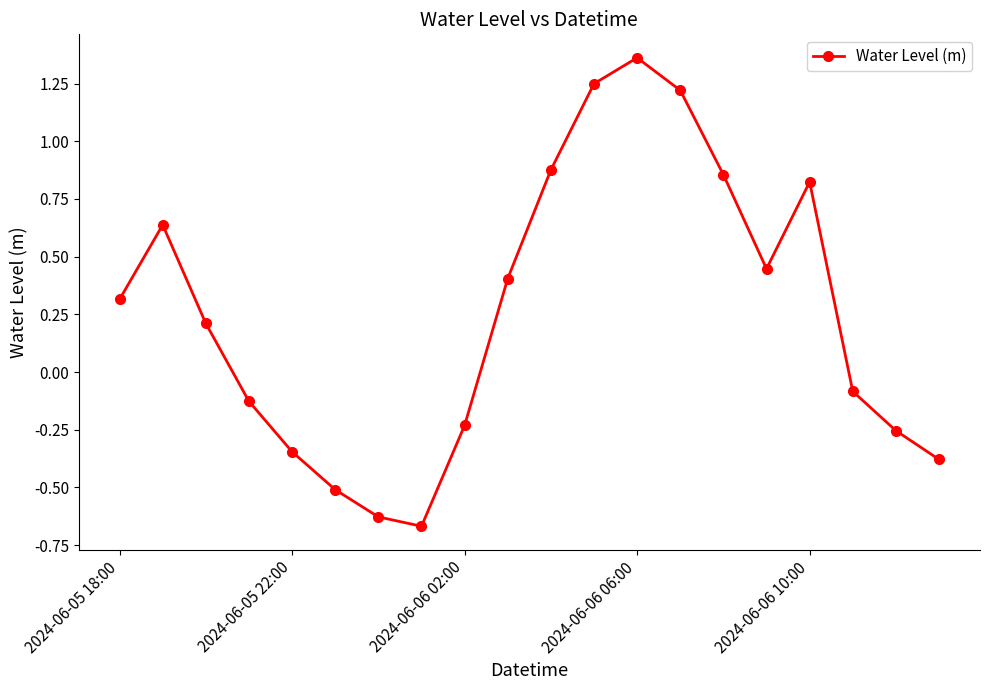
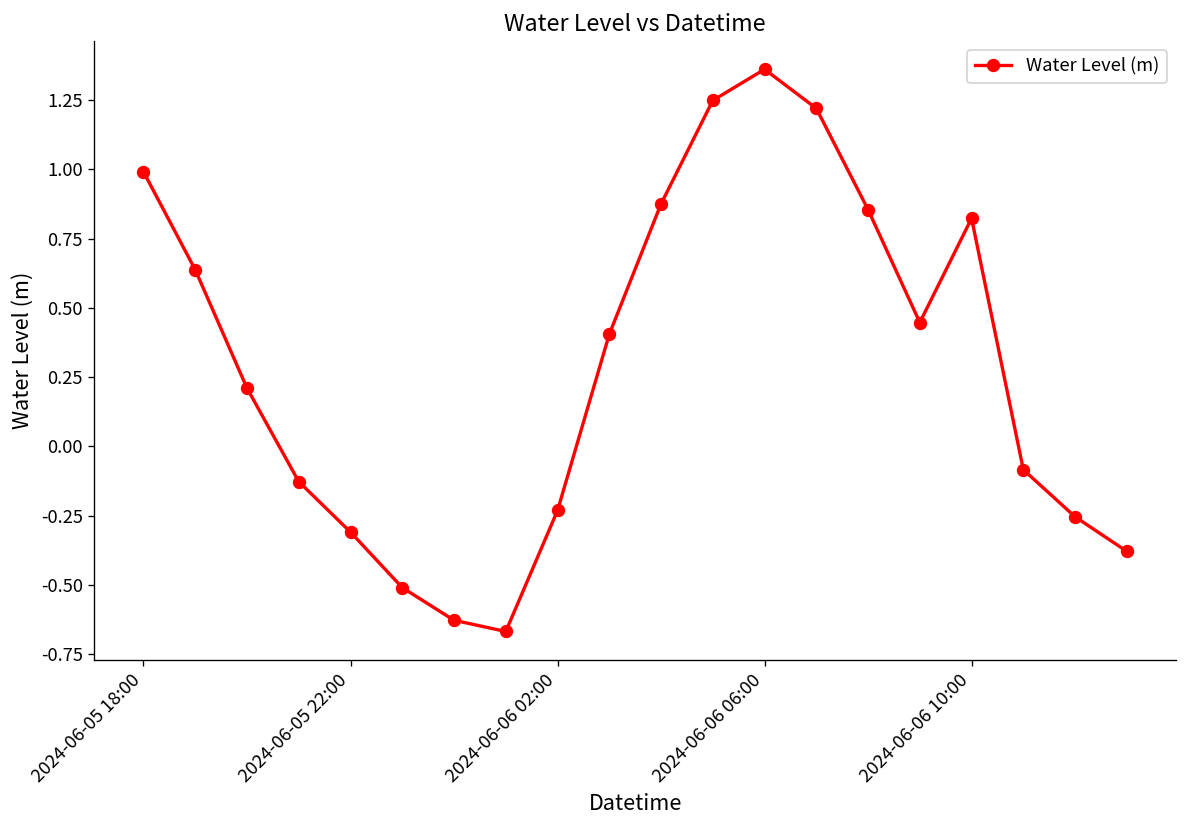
  {
-   "2024-06-05 18:00": 0.31,
-   "2024-06-05 22:00": -0.35,
+   "2024-06-05 18:00": 0.99,
+   "2024-06-05 22:00": -0.31,
    "2024-06-06 02:00": -0.23,
    "2024-06-06 06:00": 1.36,
    "2024-06-06 10:00": 0.82
  }
